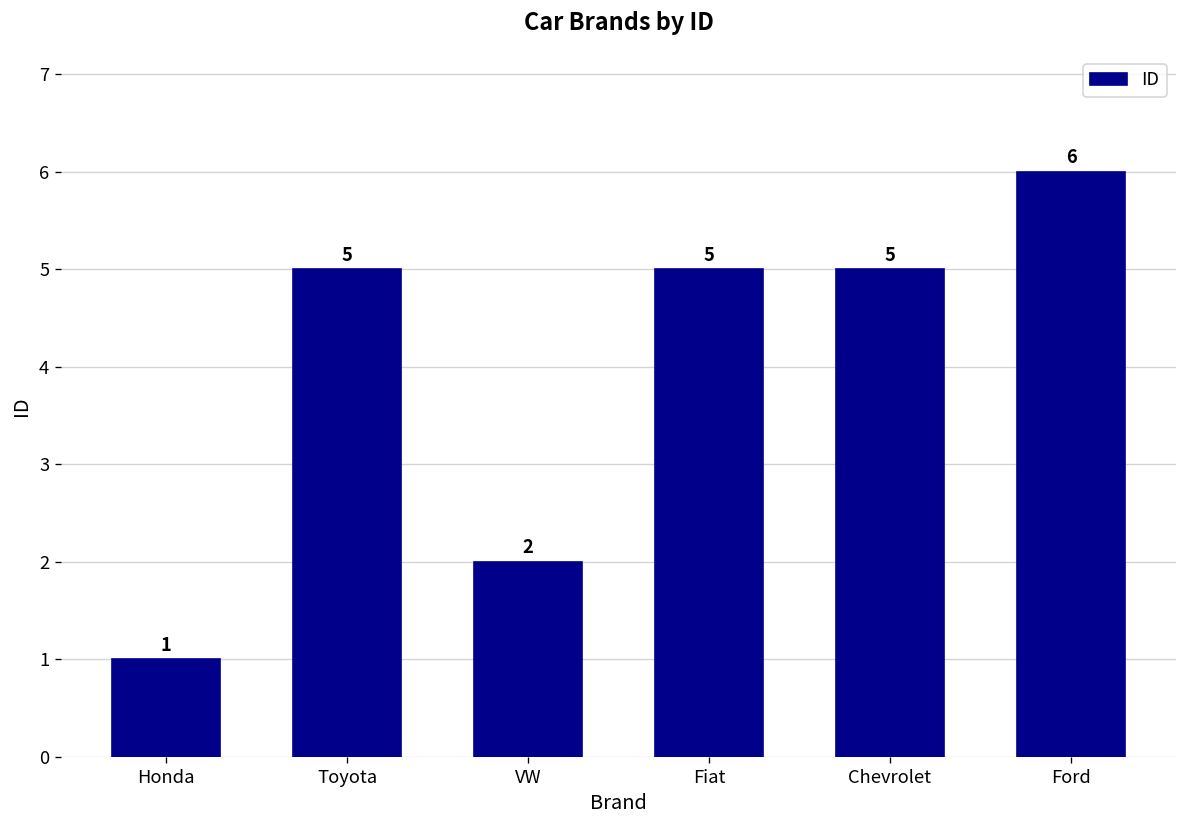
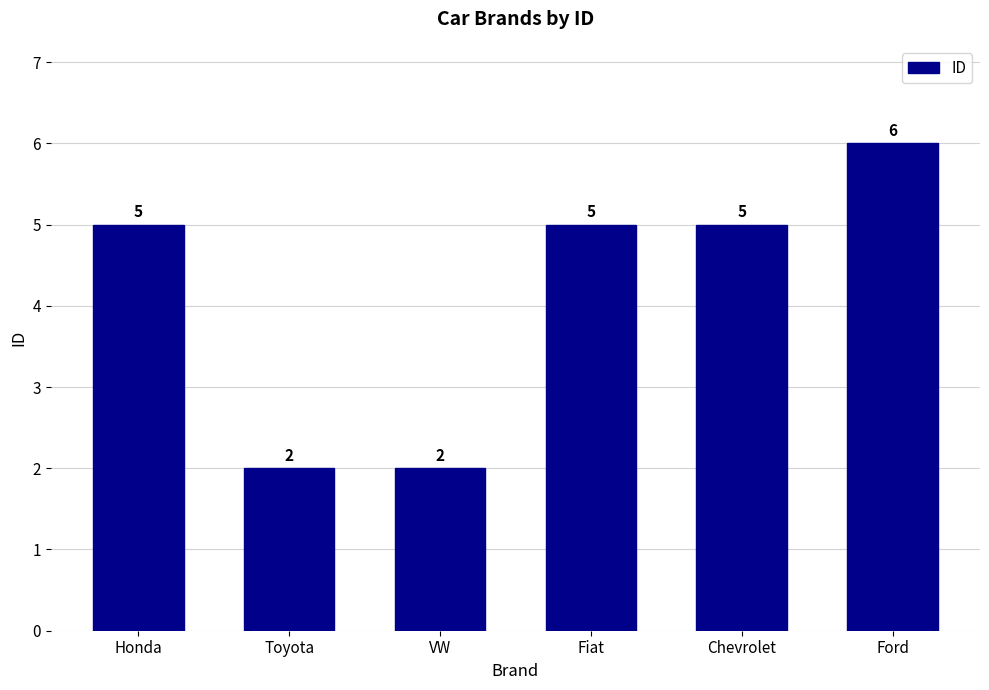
  {
-   "Honda": 1,
-   "Toyota": 5,
+   "Honda": 5,
+   "Toyota": 2,
    "VW": 2,
    "Fiat": 5,
    "Chevrolet": 5,
    "Ford": 6
  }
